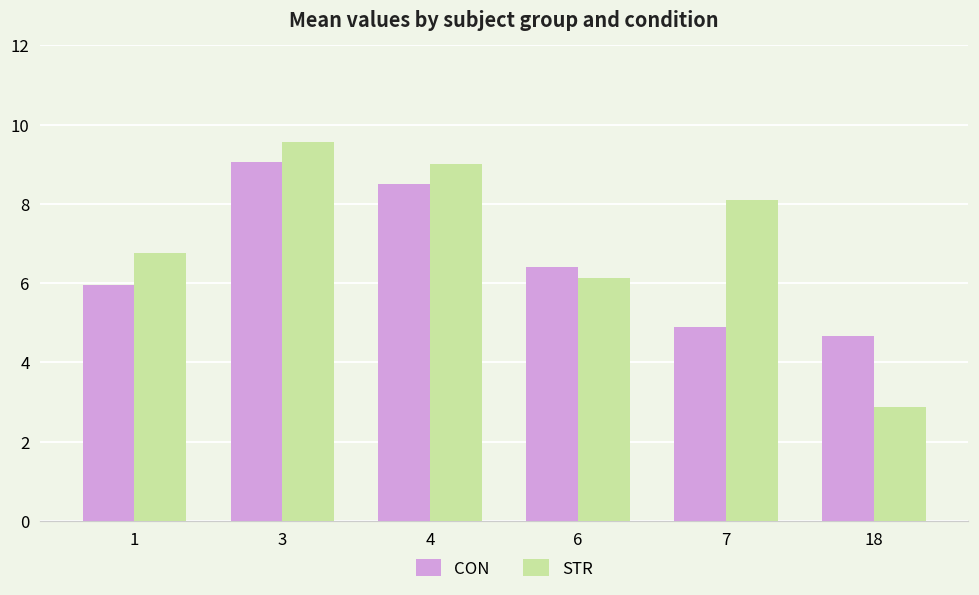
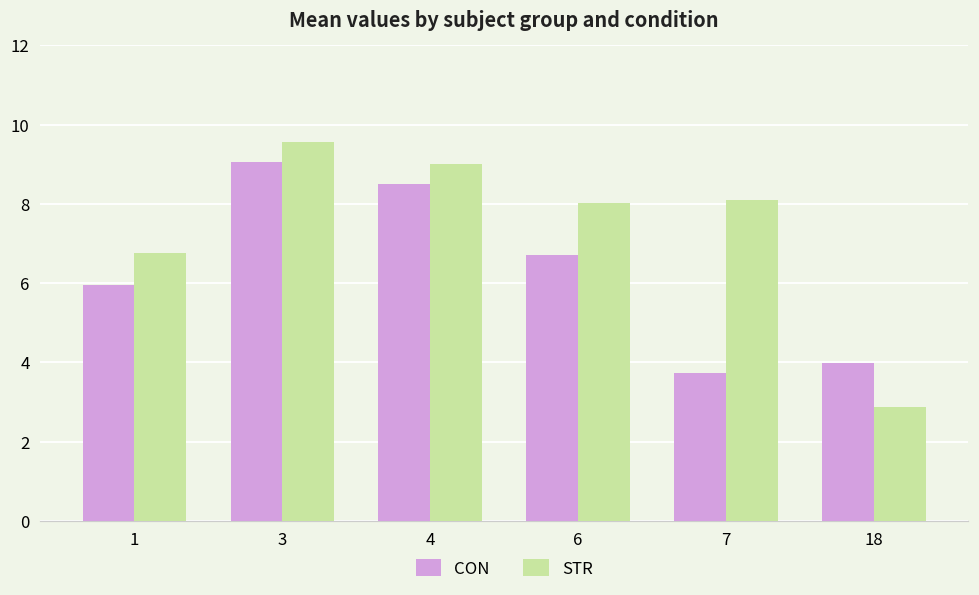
  {
    "CON": {
      "1": 6.0,
      "3": 9.1,
      "4": 8.5,
-     "6": 6.4,
-     "7": 4.9,
-     "18": 4.7
+     "6": 6.7,
+     "7": 3.7,
+     "18": 4.0
    },
    "STR": {
      "1": 6.8,
      "3": 9.6,
      "4": 9.0,
-     "6": 6.1,
+     "6": 8.0,
      "7": 8.1,
      "18": 2.9
    }
  }
